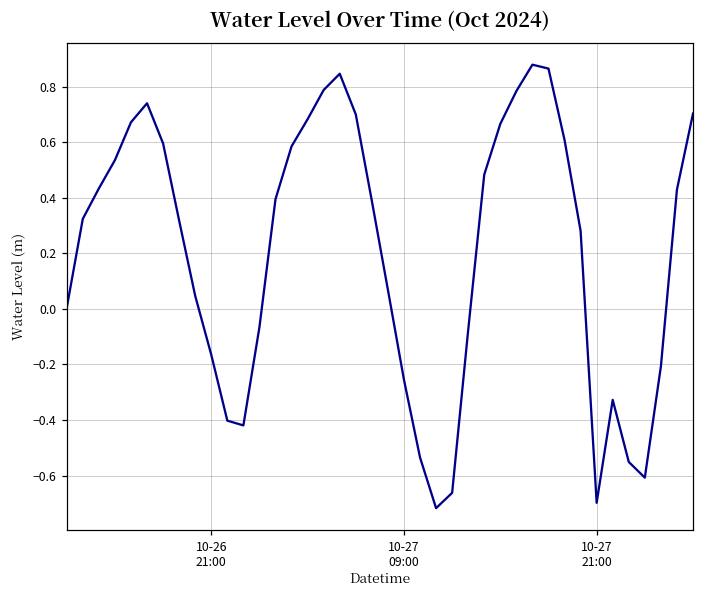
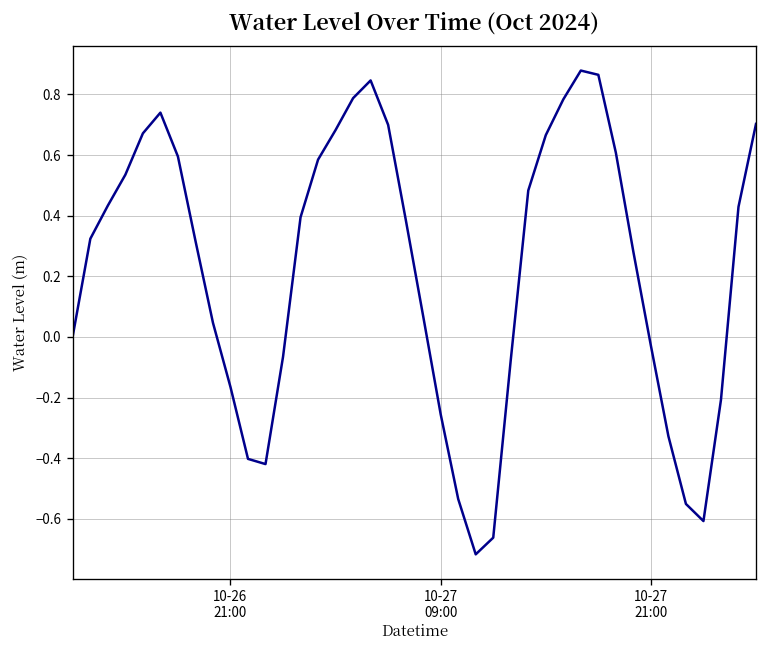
  {
    "10-26 21:00": -0.17,
    "10-27 09:00": -0.26,
-   "10-27 21:00": -0.70
+   "10-27 21:00": -0.03
  }
